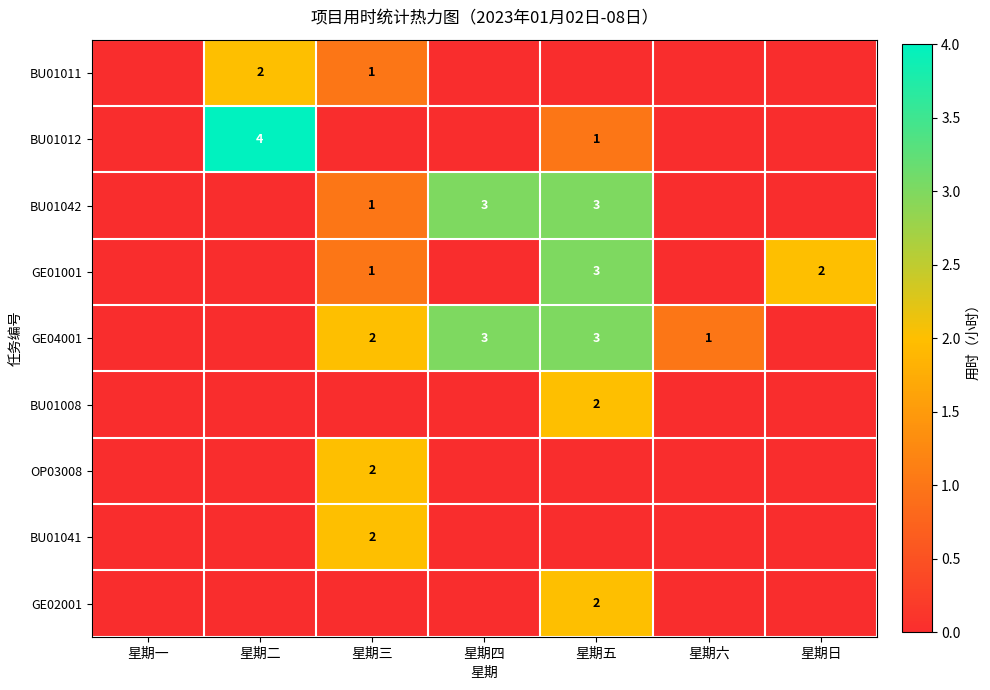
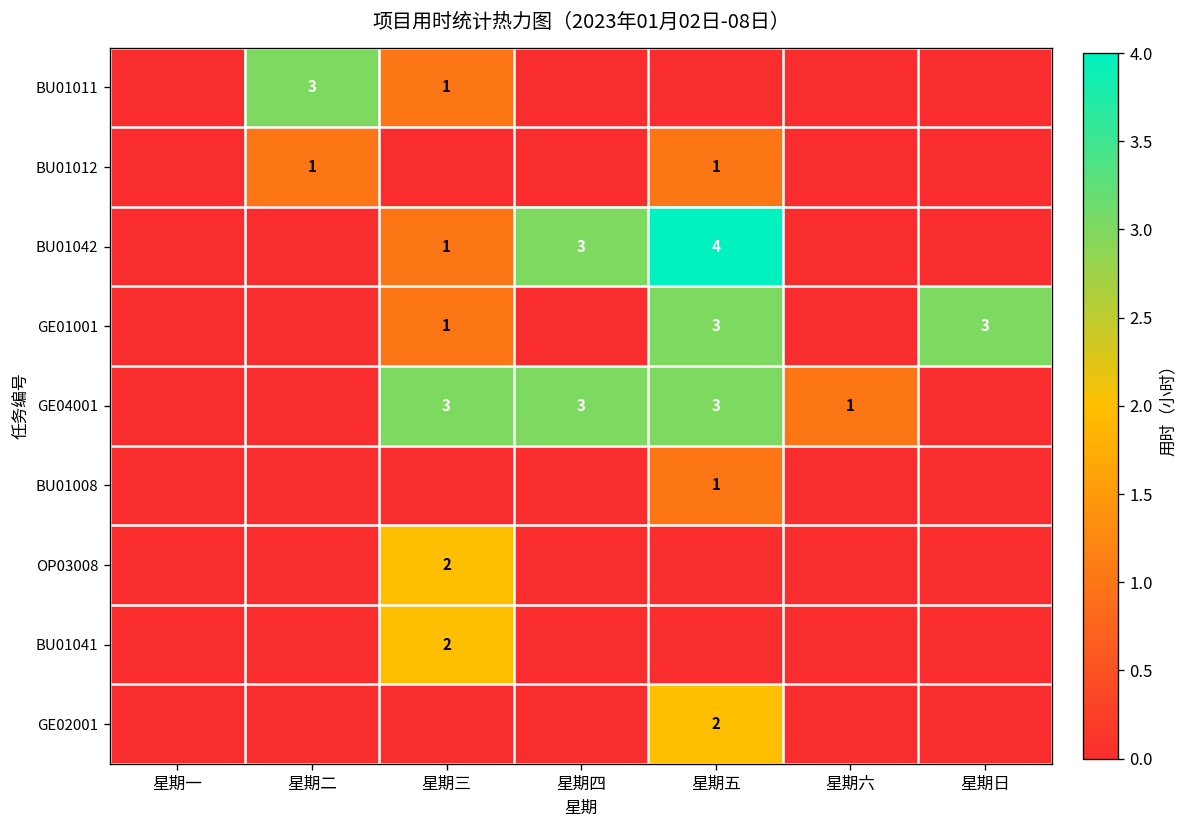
  {
    "BU01011": {
-     "星期二": 2,
+     "星期二": 3,
      "星期三": 1
    },
    "BU01012": {
-     "星期二": 4,
+     "星期二": 1,
      "星期五": 1
    },
    "BU01042": {
      "星期三": 1,
      "星期四": 3,
-     "星期五": 3
+     "星期五": 4
    },
    "GE01001": {
      "星期三": 1,
      "星期五": 3,
-     "星期日": 2
+     "星期日": 3
    },
    "GE04001": {
-     "星期三": 2,
+     "星期三": 3,
      "星期四": 3,
      "星期五": 3,
      "星期六": 1
    },
    "BU01008": {
-     "星期五": 2
+     "星期五": 1
    },
    "OP03008": {
      "星期三": 2
    },
    "BU01041": {
      "星期三": 2
    },
    "GE02001": {
      "星期五": 2
    }
  }
